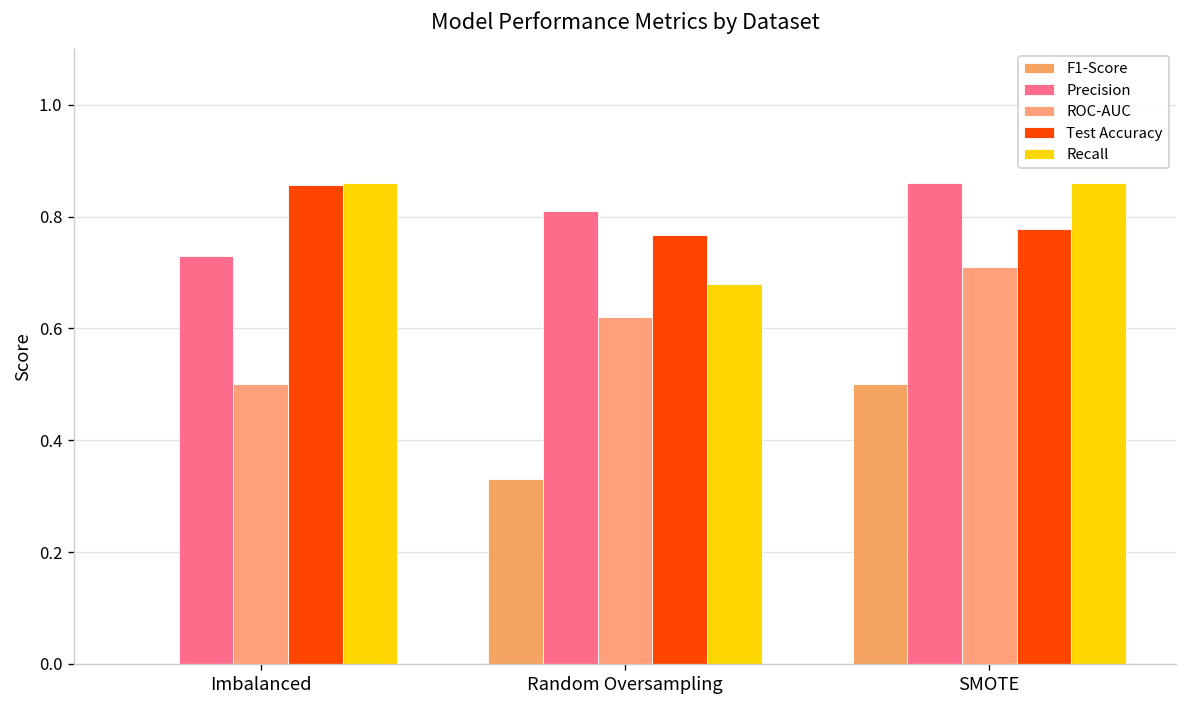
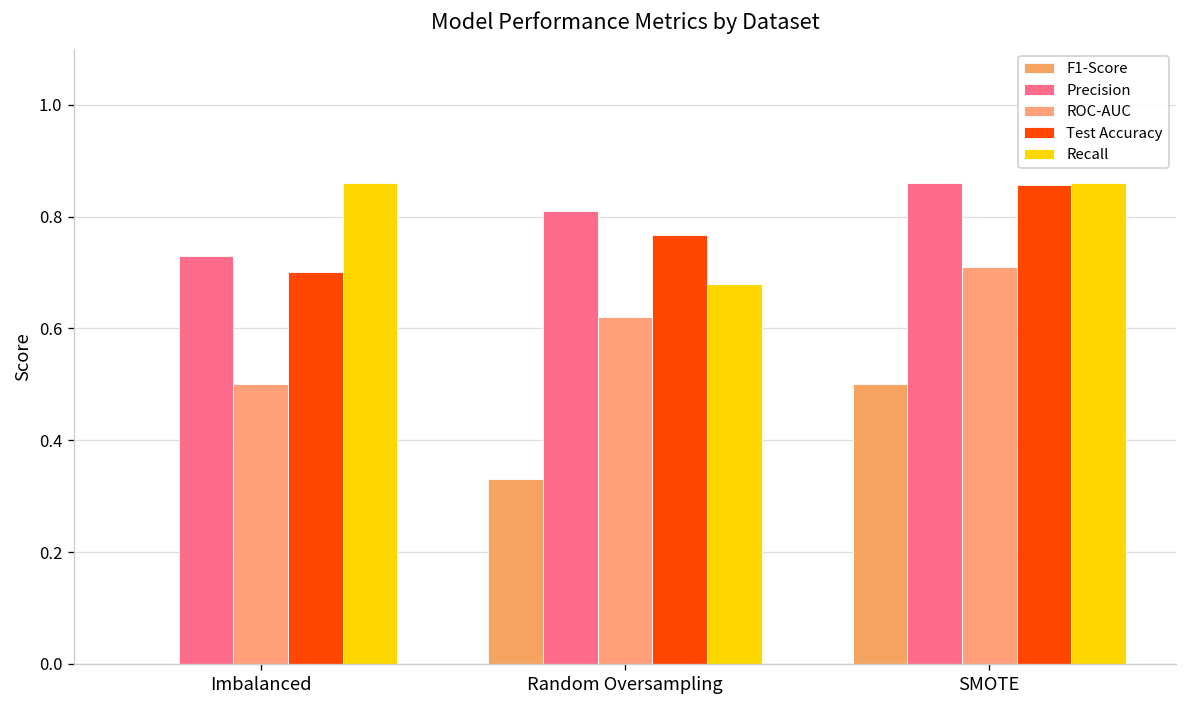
  {
    "Test Accuracy": {
-     "Imbalanced": 0.86,
+     "Imbalanced": 0.70,
      "Random Oversampling": 0.77,
-     "SMOTE": 0.78
+     "SMOTE": 0.86
    },
    "Recall": {
      "Imbalanced": 0.86,
      "Random Oversampling": 0.68,
      "SMOTE": 0.86
    }
  }
